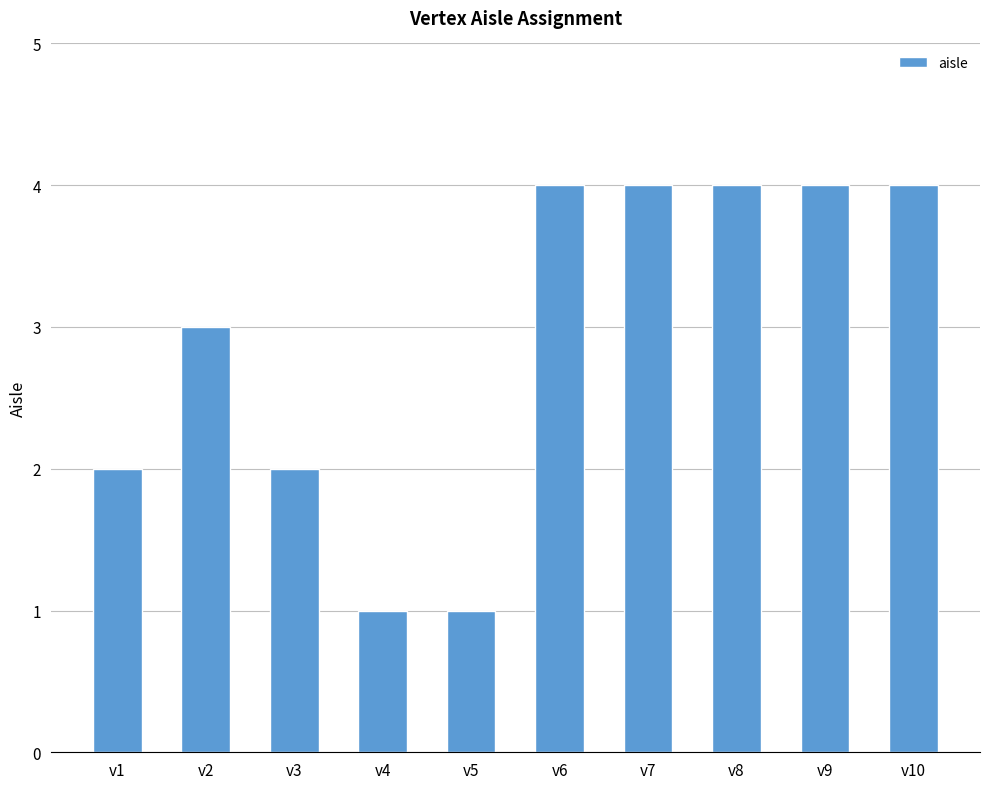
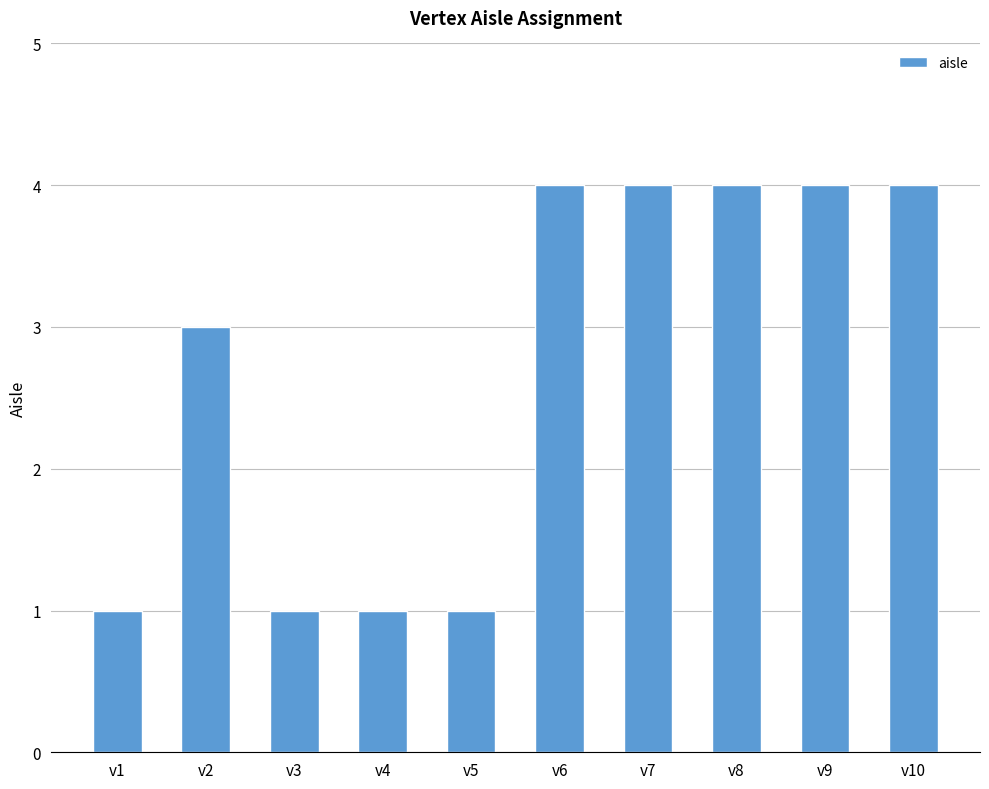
  {
-   "v1": 2,
+   "v1": 1,
    "v2": 3,
-   "v3": 2,
+   "v3": 1,
    "v4": 1,
    "v5": 1,
    "v6": 4,
    "v7": 4,
    "v8": 4,
    "v9": 4,
    "v10": 4
  }
